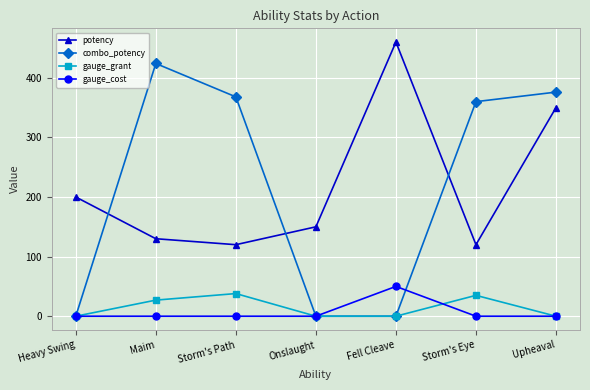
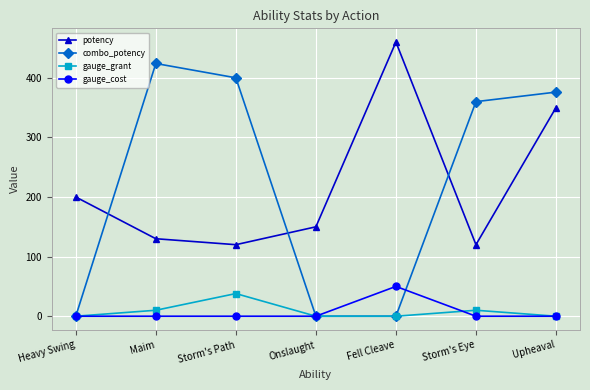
  {
    "combo_potency": {
      "Maim": 420,
-     "Storm's Path": 370,
+     "Storm's Path": 400,
      "Storm's Eye": 360,
      "Upheaval": 380
    },
    "gauge_grant": {
-     "Maim": 30,
+     "Maim": 10,
      "Storm's Path": 40,
-     "Storm's Eye": 40
+     "Storm's Eye": 10
    }
  }
